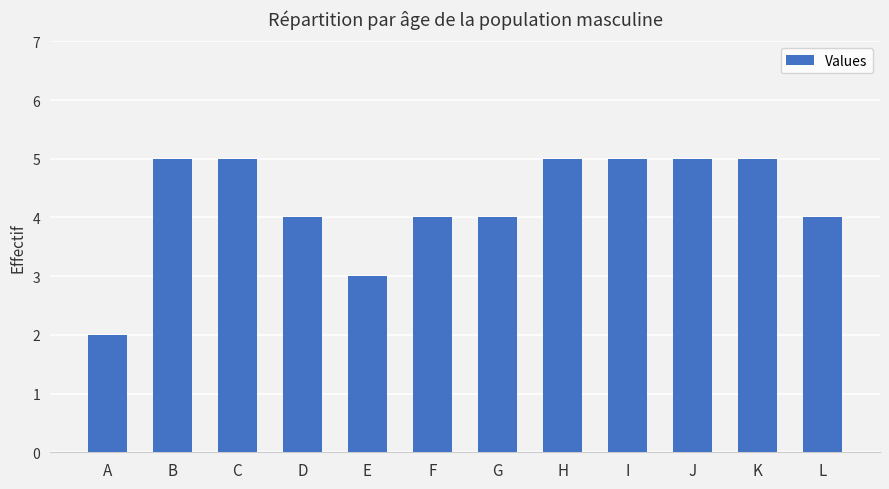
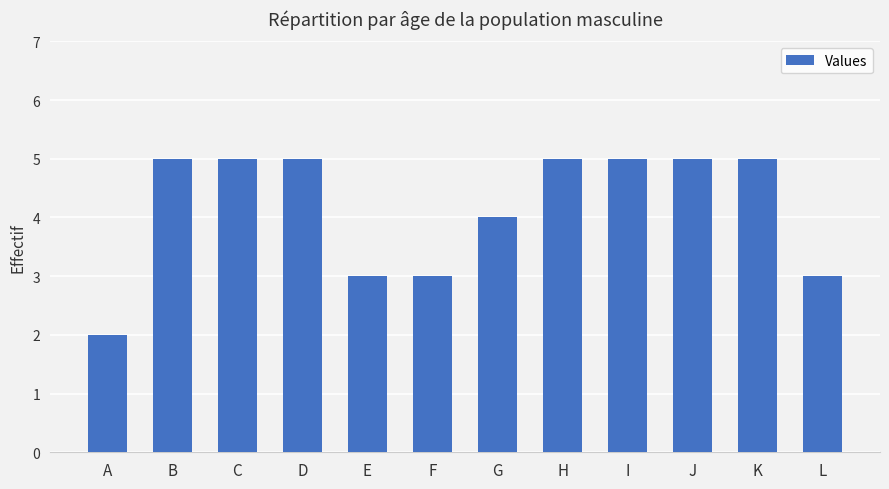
  {
    "A": 2,
    "B": 5,
    "C": 5,
-   "D": 4,
+   "D": 5,
    "E": 3,
-   "F": 4,
+   "F": 3,
    "G": 4,
    "H": 5,
    "I": 5,
    "J": 5,
    "K": 5,
-   "L": 4
+   "L": 3
  }
